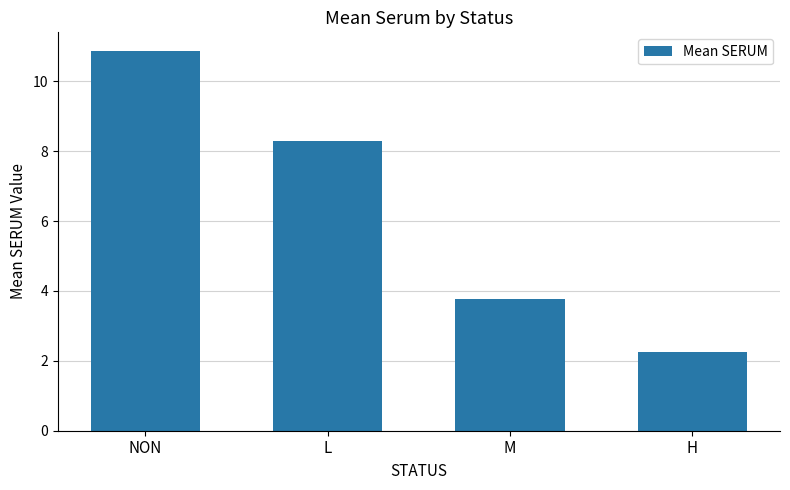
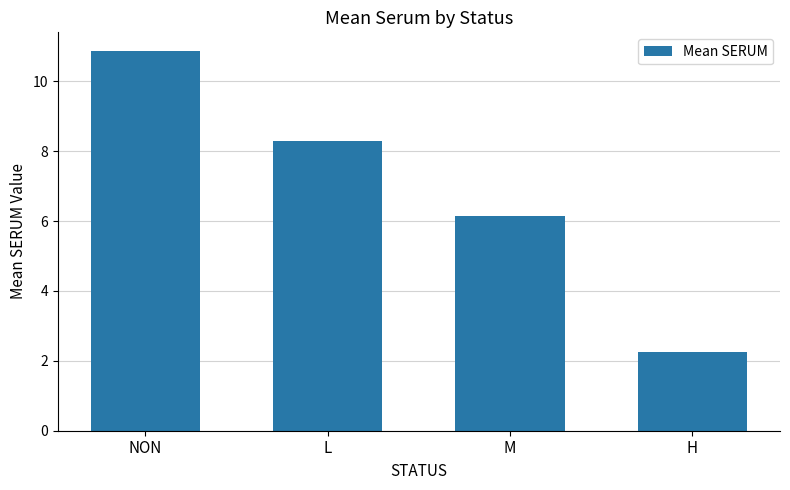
  {
    "NON": 10.9,
    "L": 8.3,
-   "M": 3.8,
+   "M": 6.1,
    "H": 2.3
  }
